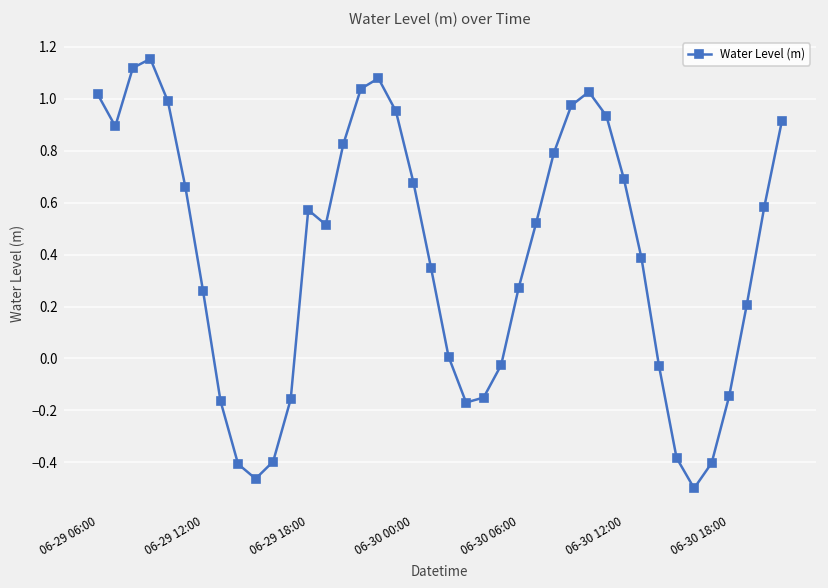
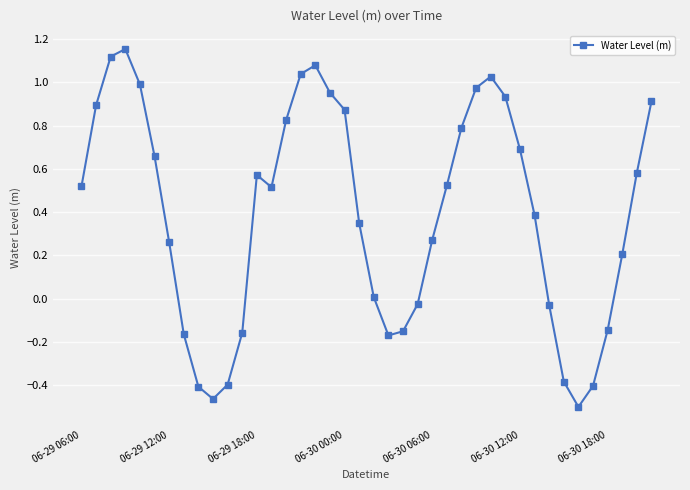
  {
-   "06-29 06:00": 1.02,
+   "06-29 06:00": 0.52,
    "06-29 12:00": 0.26,
    "06-29 18:00": 0.57,
-   "06-30 00:00": 0.68,
+   "06-30 00:00": 0.87,
    "06-30 06:00": 0.27,
    "06-30 12:00": 0.69,
    "06-30 18:00": -0.15
  }
